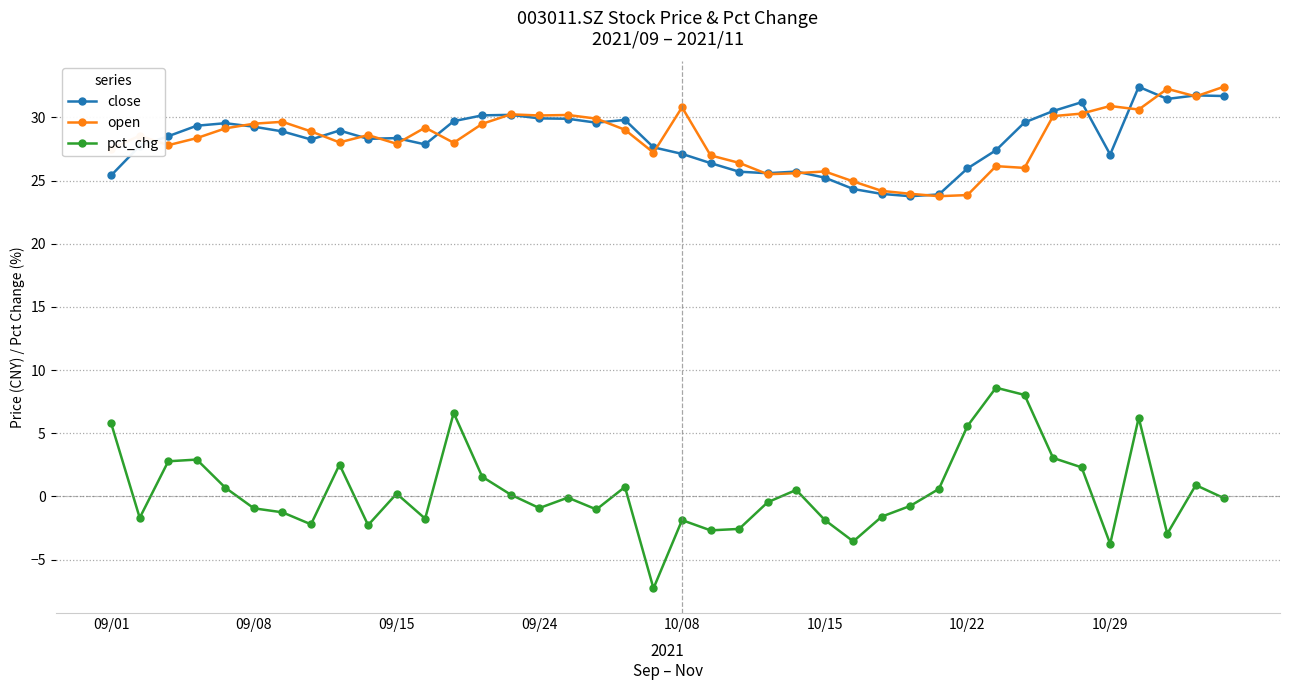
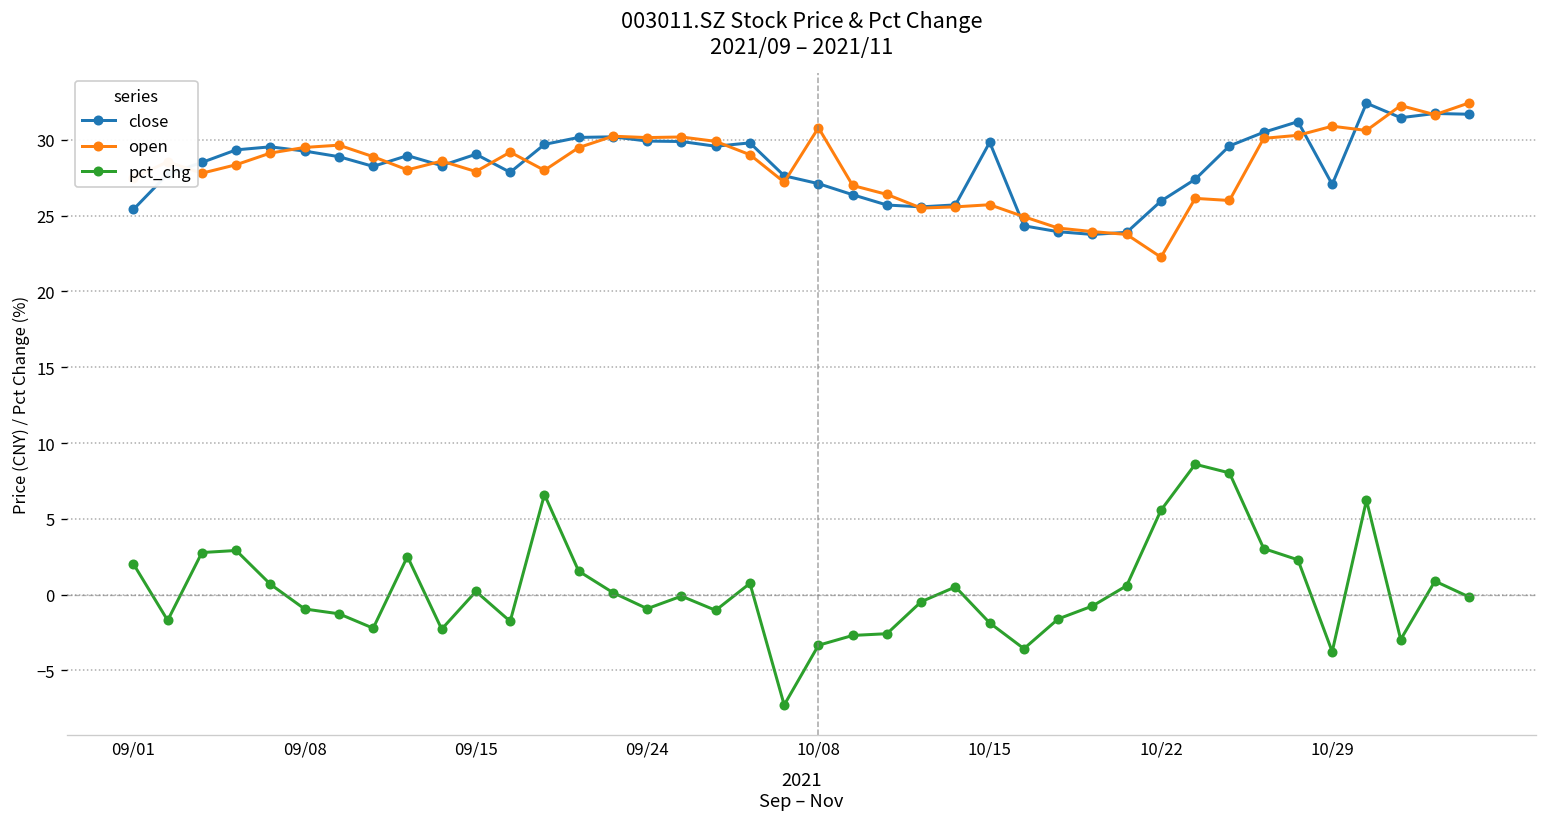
  {
    "close": {
      "09/01": 25.4,
      "09/08": 29.3,
-     "09/15": 28.4,
+     "09/15": 29.1,
      "09/24": 29.9,
      "10/08": 27.1,
-     "10/15": 25.2,
+     "10/15": 29.8,
      "10/22": 26.0,
      "10/29": 27.1
    },
    "open": {
      "09/08": 29.5,
      "09/15": 27.9,
      "09/24": 30.2,
      "10/08": 30.8,
      "10/15": 25.7,
-     "10/22": 23.9,
+     "10/22": 22.3,
      "10/29": 30.9
    },
    "pct_chg": {
-     "09/01": 5.8,
+     "09/01": 2.0,
      "09/08": -0.9,
      "09/15": 0.2,
      "09/24": -0.9,
-     "10/08": -1.9,
+     "10/08": -3.3,
      "10/15": -1.9,
      "10/22": 5.6,
      "10/29": -3.8
    }
  }
